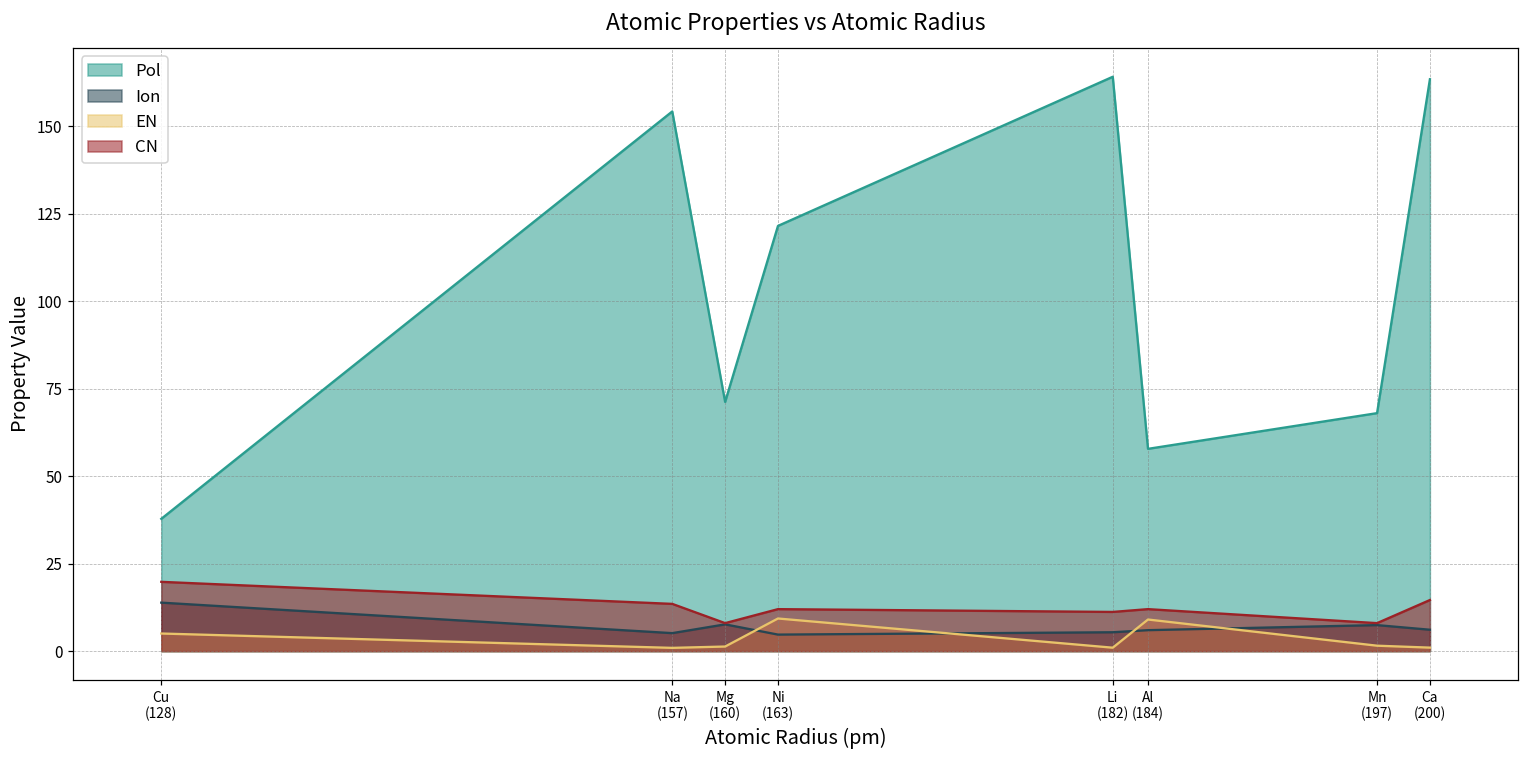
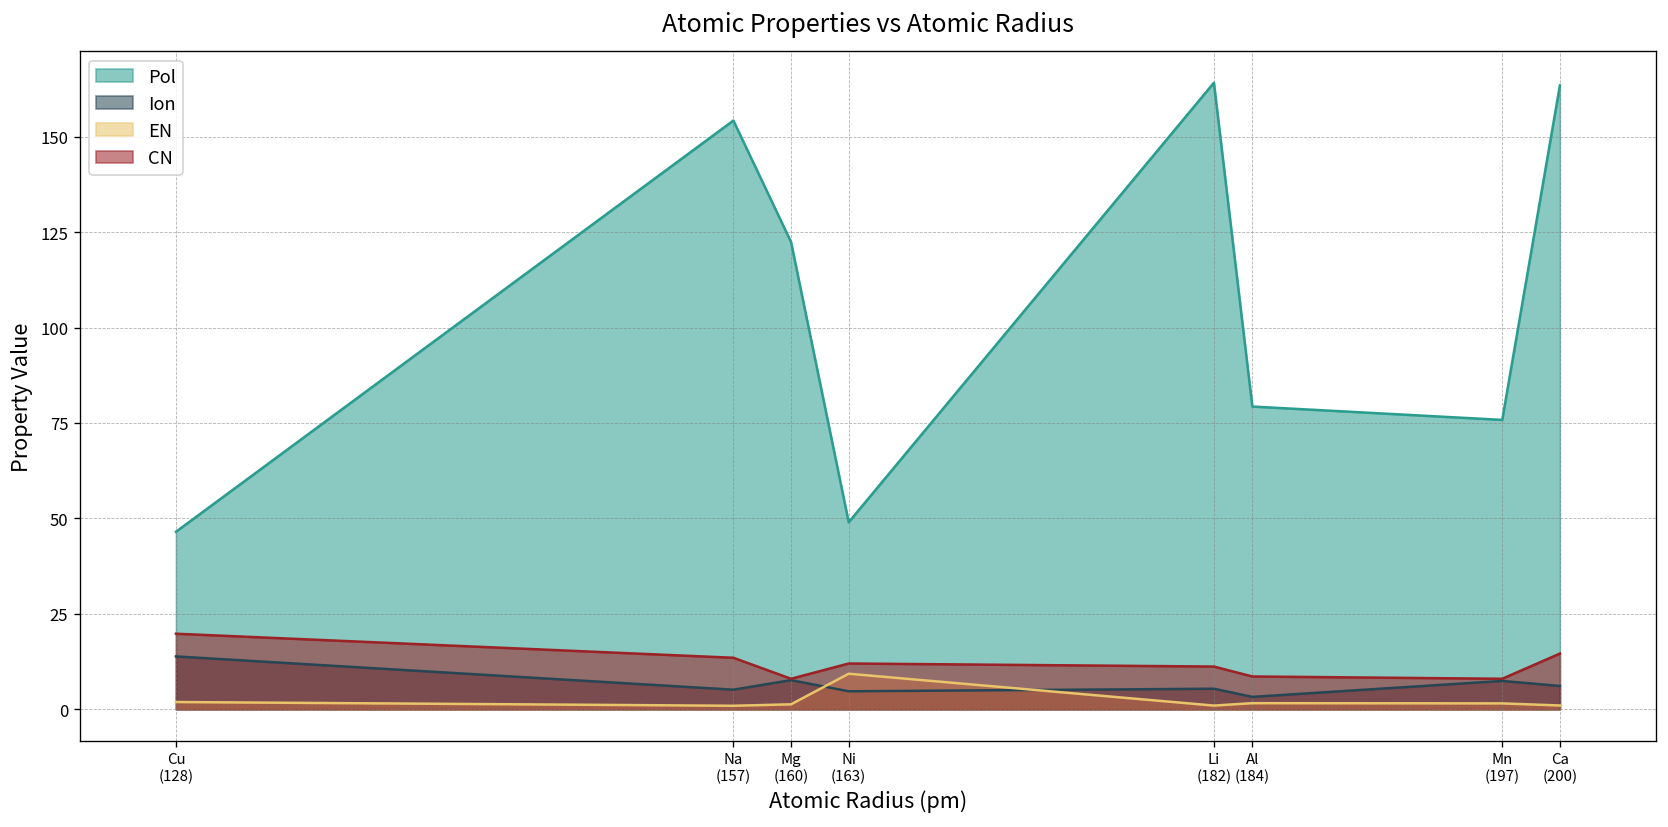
  {
    "Pol": {
-     "Cu (128)": 38,
+     "Cu (128)": 47,
      "Na (157)": 154,
-     "Mg (160)": 71,
-     "Ni (163)": 122,
+     "Mg (160)": 122,
+     "Ni (163)": 49,
      "Li (182)": 164,
-     "Al (184)": 58,
-     "Mn (197)": 68,
+     "Al (184)": 79,
+     "Mn (197)": 76,
      "Ca (200)": 163
    },
    "Ion": {
      "Cu (128)": 14,
      "Na (157)": 5,
      "Ni (163)": 5,
      "Li (182)": 5,
-     "Al (184)": 6,
+     "Al (184)": 3,
      "Ca (200)": 6
    },
    "EN": {
-     "Cu (128)": 5,
+     "Cu (128)": 2,
      "Na (157)": 1,
      "Mg (160)": 1,
      "Ni (163)": 9,
      "Li (182)": 1,
-     "Al (184)": 9,
+     "Al (184)": 2,
      "Mn (197)": 2,
      "Ca (200)": 1
    },
    "CN": {
      "Cu (128)": 20,
      "Na (157)": 14,
      "Ni (163)": 12,
      "Li (182)": 11,
-     "Al (184)": 12,
+     "Al (184)": 9,
      "Ca (200)": 15
    }
  }
